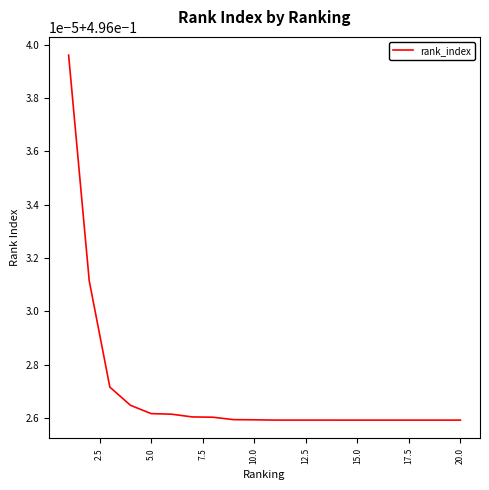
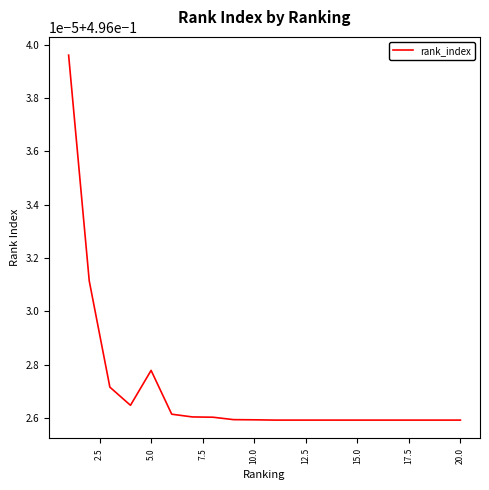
  {
-   "5.0": 0.4960262,
+   "5.0": 0.4960278,
    "10.0": 0.4960259,
    "15.0": 0.4960259,
    "20.0": 0.4960259
  }
